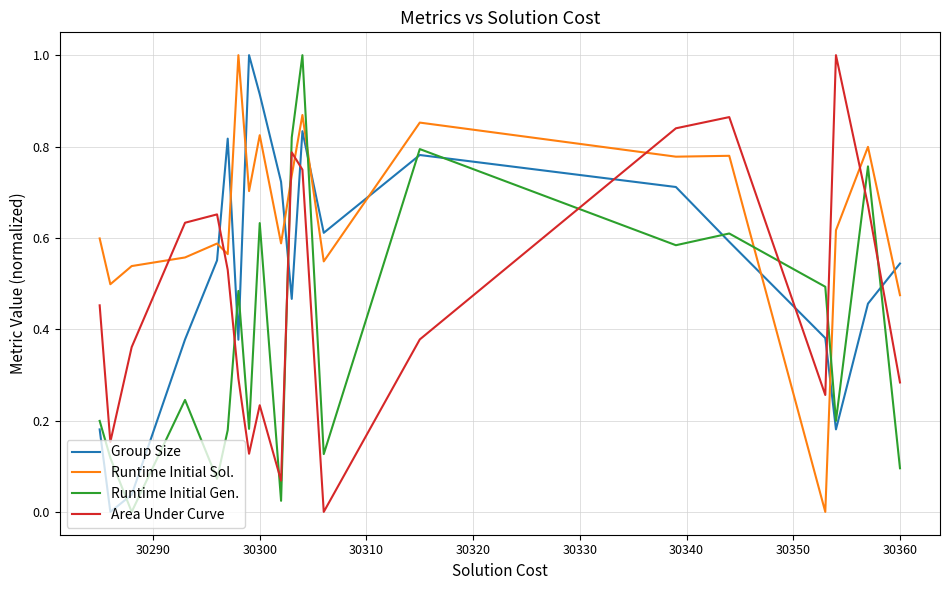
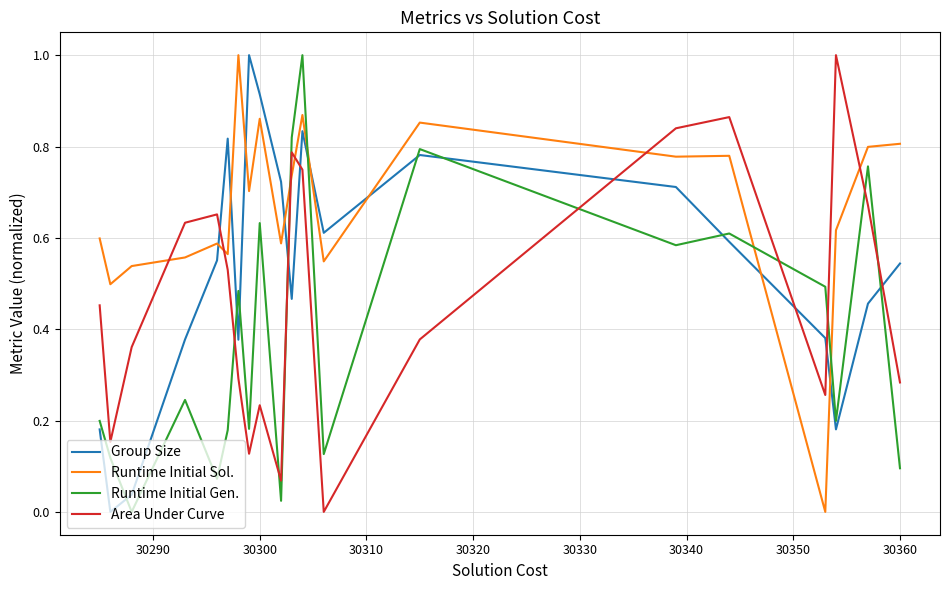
  {
    "Group Size": {
      "30300": 0.91,
      "30360": 0.54
    },
    "Runtime Initial Sol.": {
-     "30300": 0.82,
-     "30360": 0.47
+     "30300": 0.86,
+     "30360": 0.81
    },
    "Runtime Initial Gen.": {
      "30300": 0.63,
      "30360": 0.10
    },
    "Area Under Curve": {
      "30300": 0.23,
      "30360": 0.28
    }
  }
